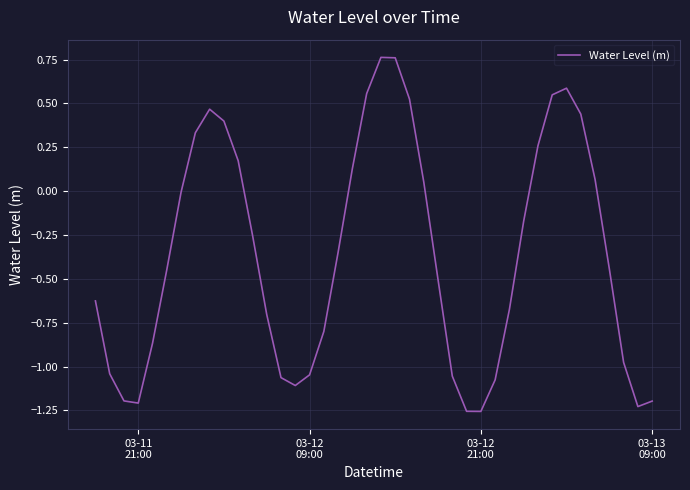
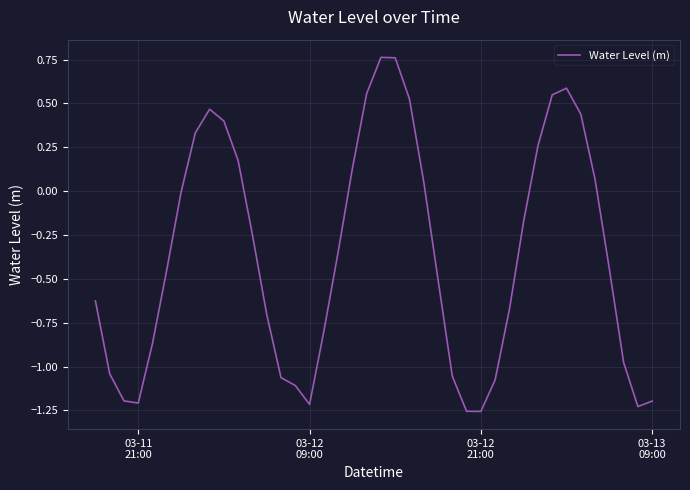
  {
    "03-11 21:00": -1.21,
-   "03-12 09:00": -1.05,
+   "03-12 09:00": -1.22,
    "03-12 21:00": -1.26,
    "03-13 09:00": -1.20
  }
